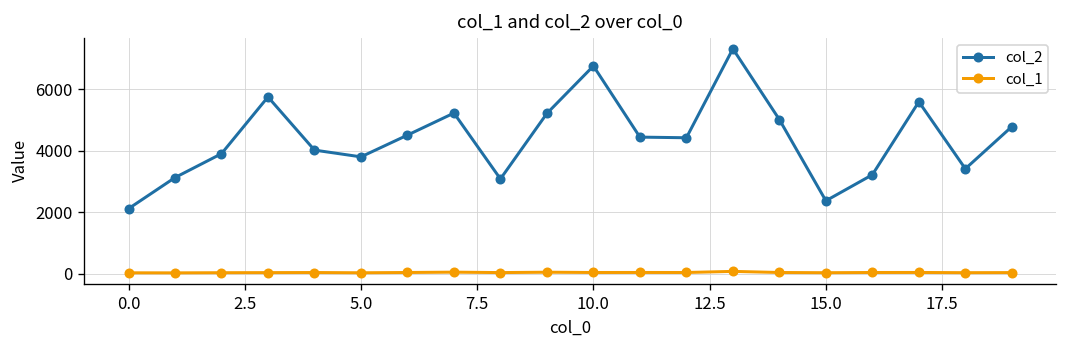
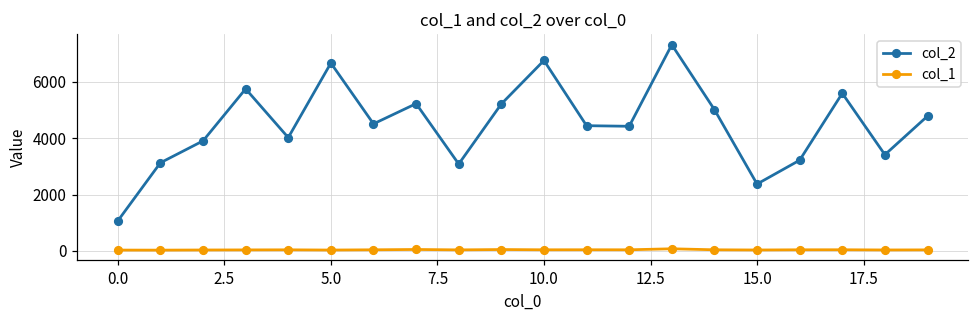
  {
    "col_2": {
-     "0.0": 2100,
-     "5.0": 3800,
+     "0.0": 1100,
+     "5.0": 6700,
      "10.0": 6800,
      "15.0": 2400
    },
    "col_1": {
      "0.0": 0,
      "5.0": 0,
      "10.0": 0,
      "15.0": 0
    }
  }
